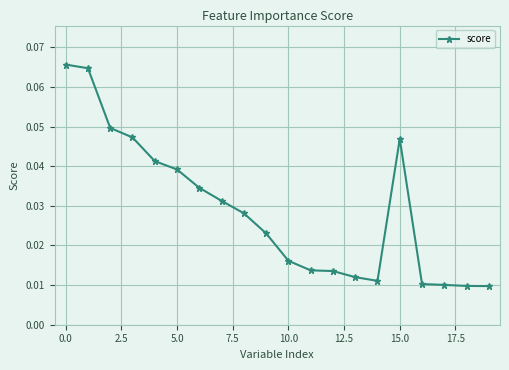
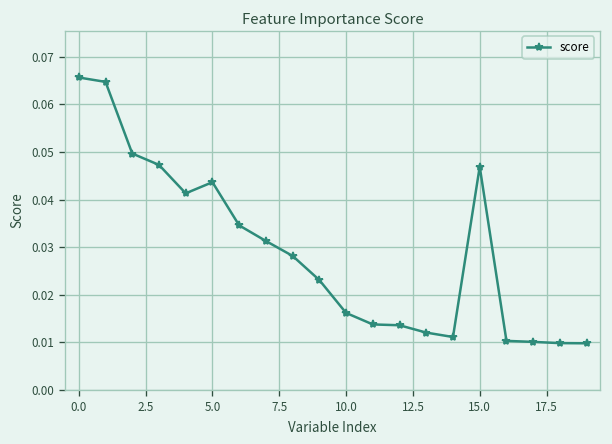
  {
    "0.0": 0.066,
-   "5.0": 0.039,
+   "5.0": 0.044,
    "10.0": 0.016,
    "15.0": 0.047
  }
